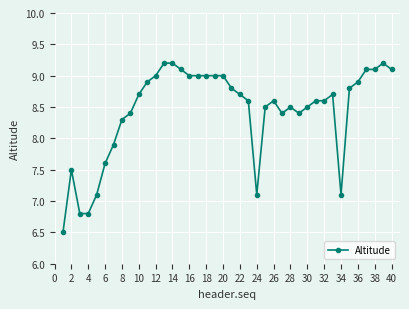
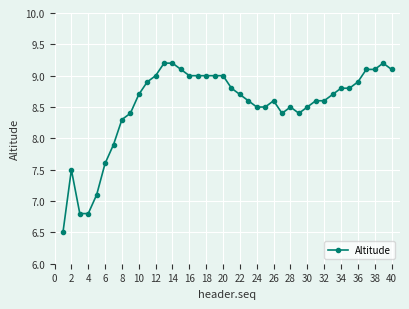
  {
    "2": 7.5,
    "4": 6.8,
    "6": 7.6,
    "8": 8.3,
    "10": 8.7,
    "12": 9.0,
    "14": 9.2,
    "16": 9.0,
    "18": 9.0,
    "20": 9.0,
    "22": 8.7,
-   "24": 7.1,
+   "24": 8.5,
    "26": 8.6,
    "28": 8.5,
    "30": 8.5,
    "32": 8.6,
-   "34": 7.1,
+   "34": 8.8,
    "36": 8.9,
    "38": 9.1,
    "40": 9.1
  }
